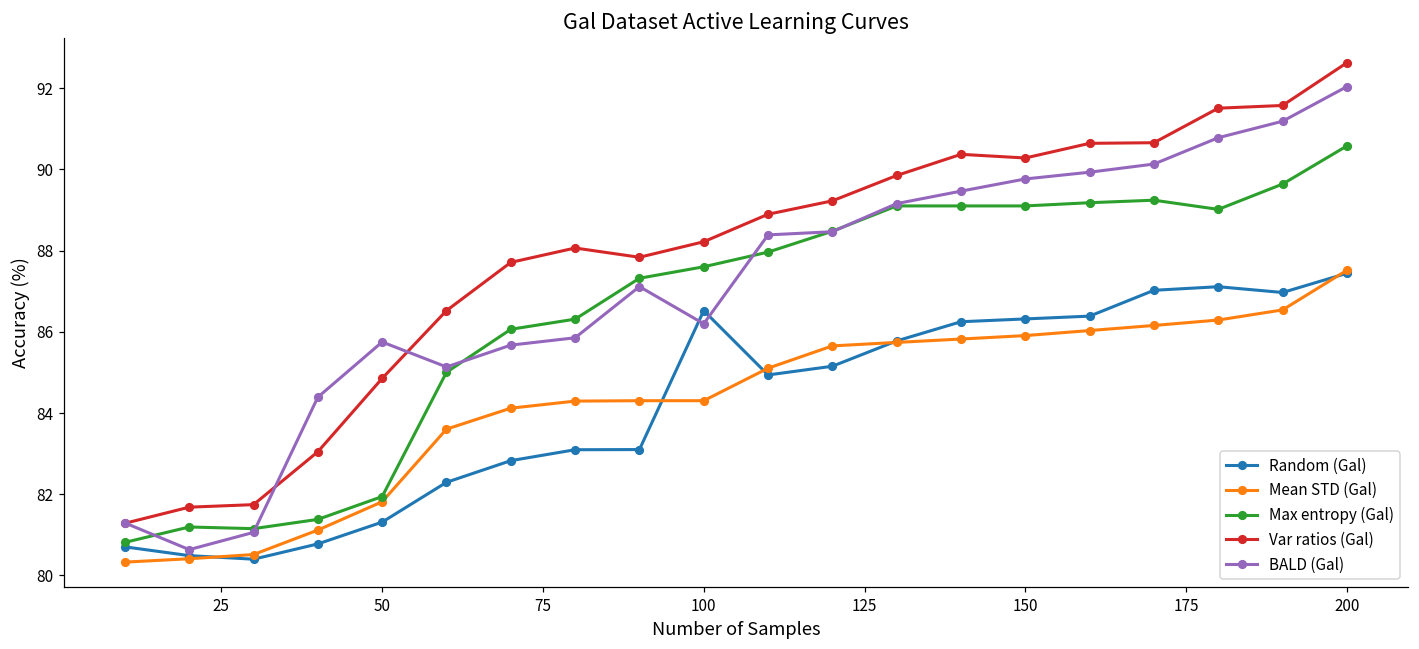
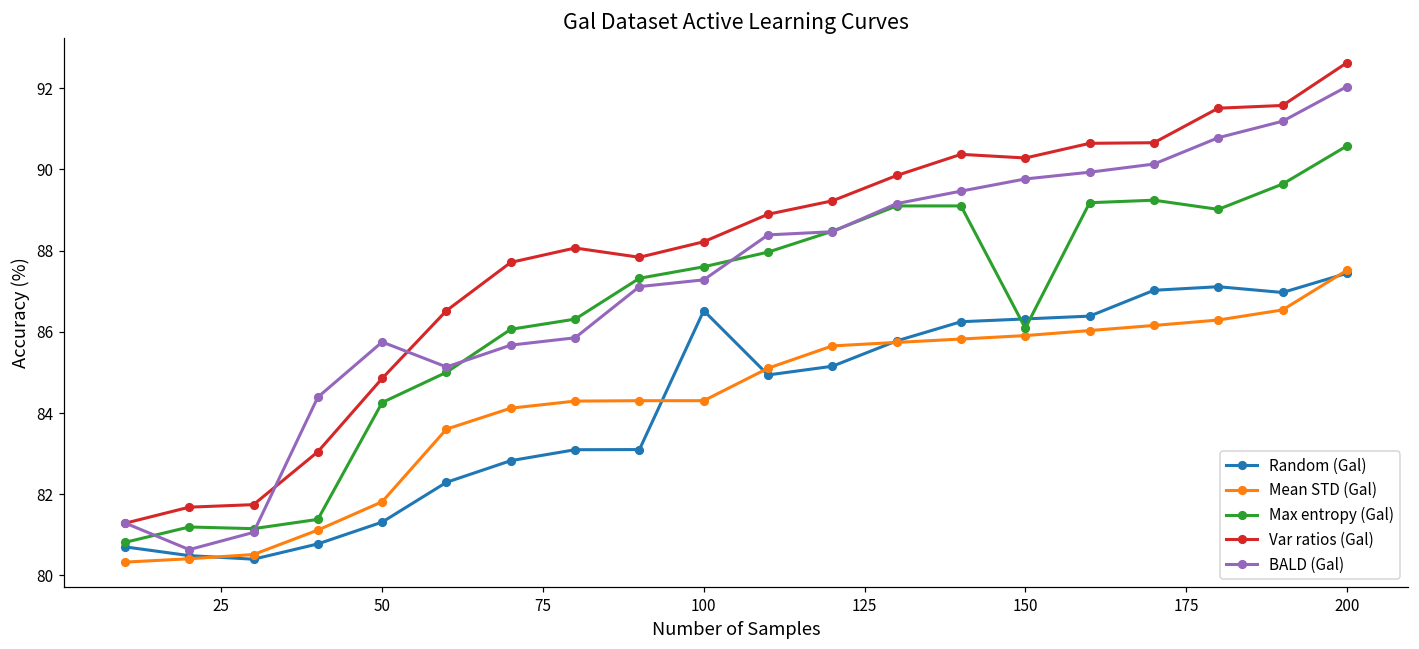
  {
    "Random (Gal)": {
      "50": 81.3,
      "100": 86.5,
      "150": 86.3,
      "200": 87.4
    },
    "Mean STD (Gal)": {
      "50": 81.8,
      "100": 84.3,
      "150": 85.9,
      "200": 87.5
    },
    "Max entropy (Gal)": {
-     "50": 81.9,
+     "50": 84.3,
      "100": 87.6,
-     "150": 89.1,
+     "150": 86.1,
      "200": 90.6
    },
    "Var ratios (Gal)": {
      "50": 84.9,
      "100": 88.2,
      "150": 90.3,
      "200": 92.6
    },
    "BALD (Gal)": {
      "50": 85.7,
-     "100": 86.2,
+     "100": 87.3,
      "150": 89.8,
      "200": 92.0
    }
  }
